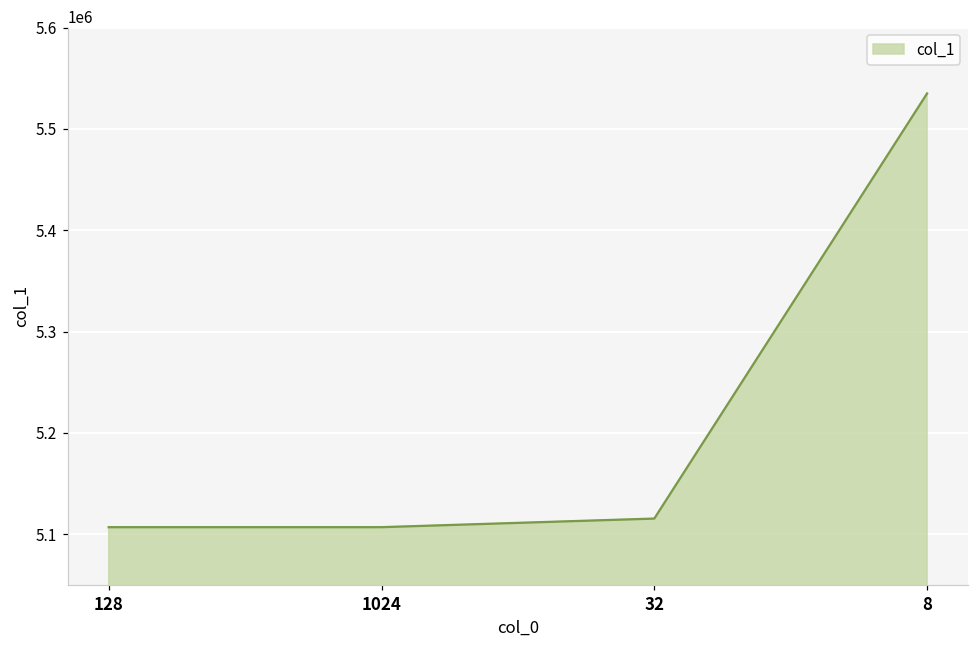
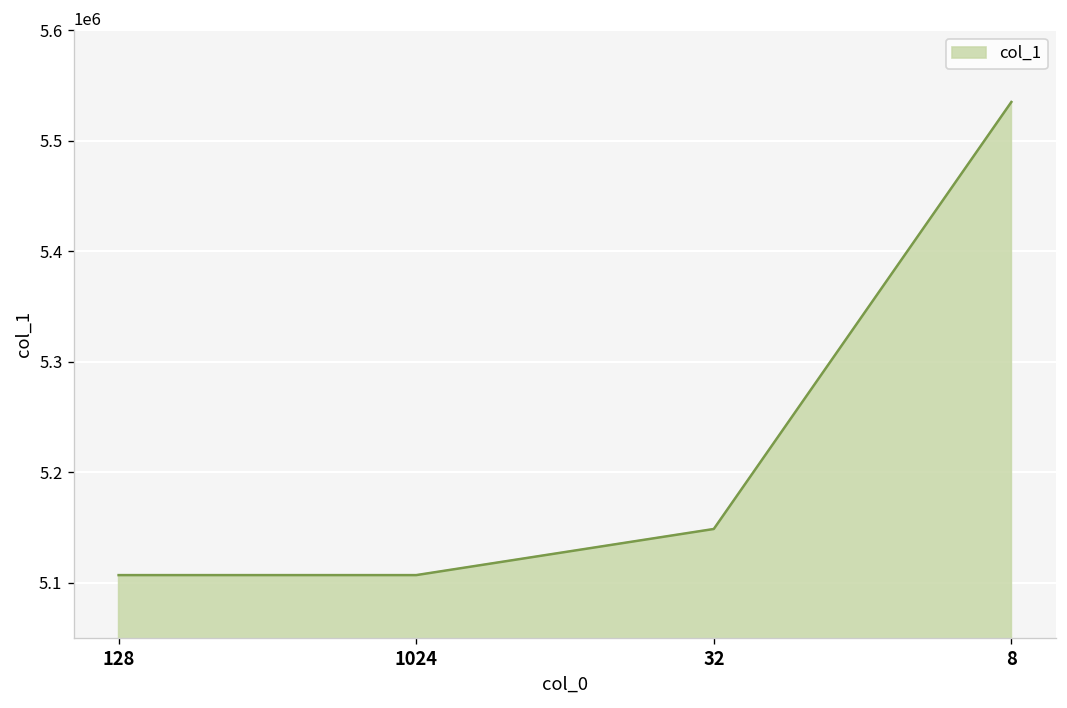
  {
    "128": 5110000,
    "1024": 5110000,
-   "32": 5120000,
+   "32": 5150000,
    "8": 5540000
  }
